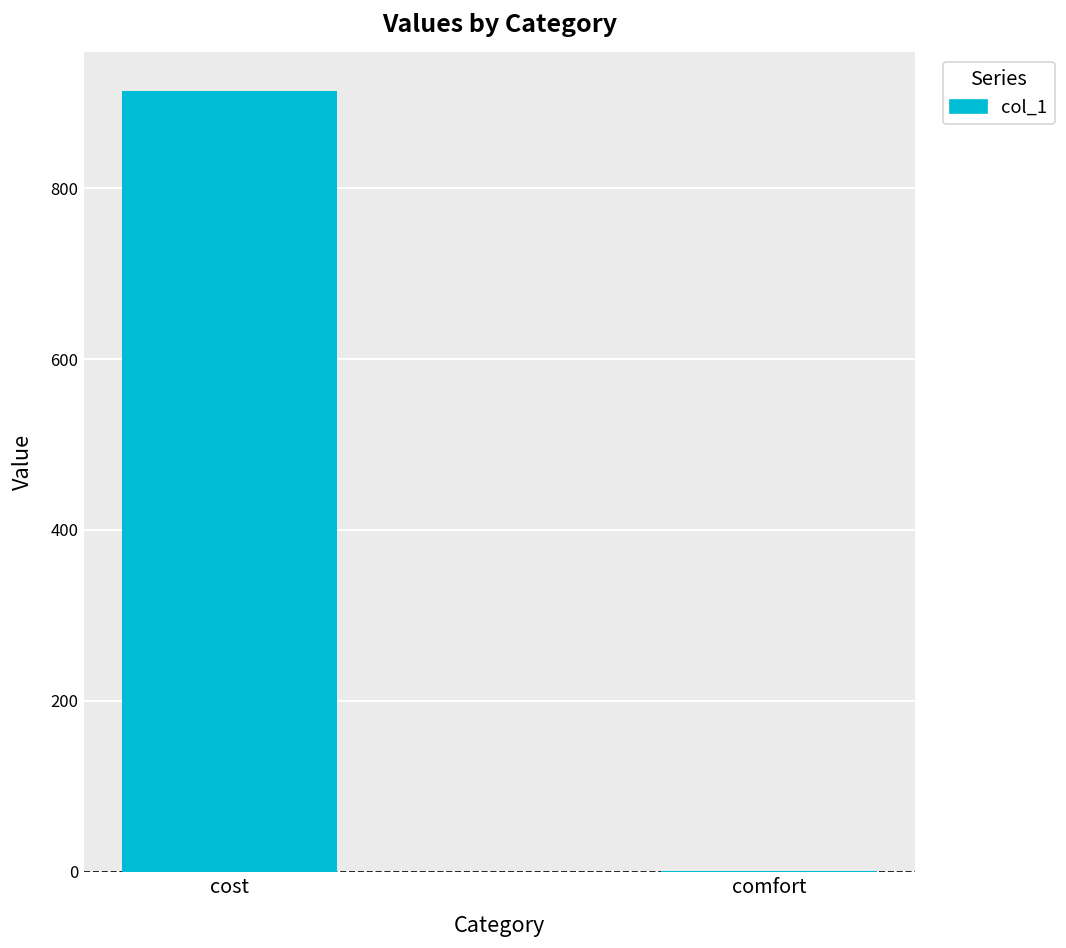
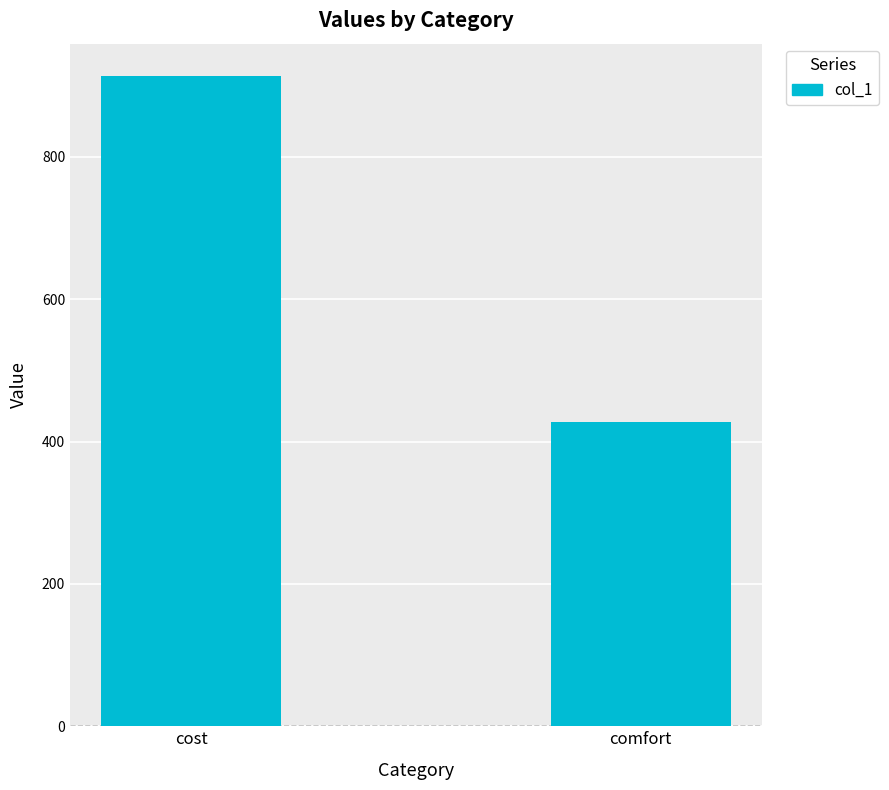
  {
    "cost": 910,
-   "comfort": 0
+   "comfort": 430
  }
